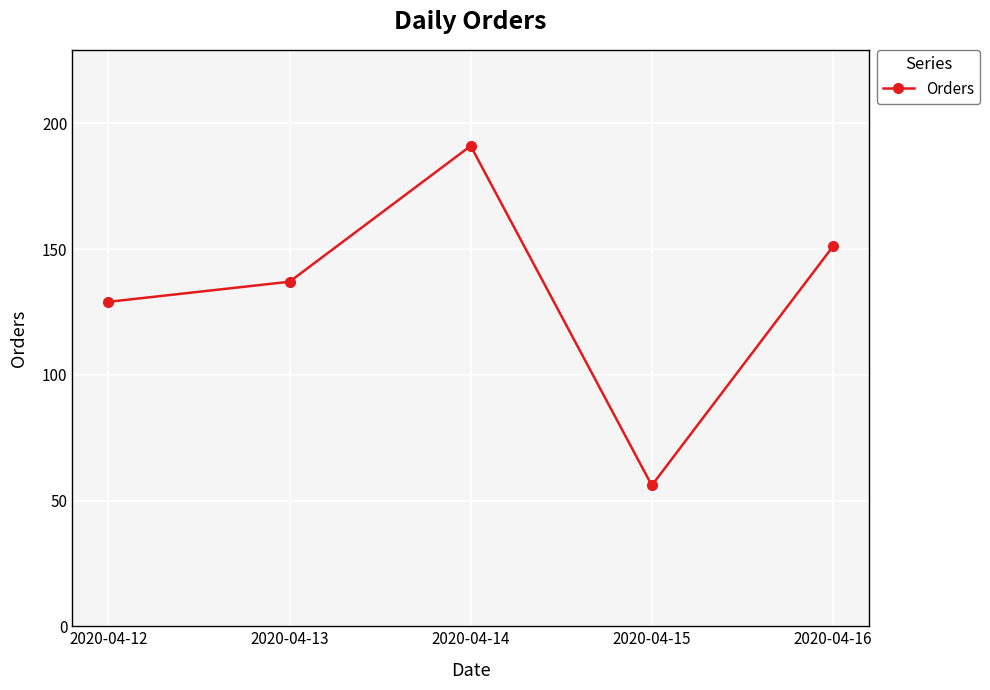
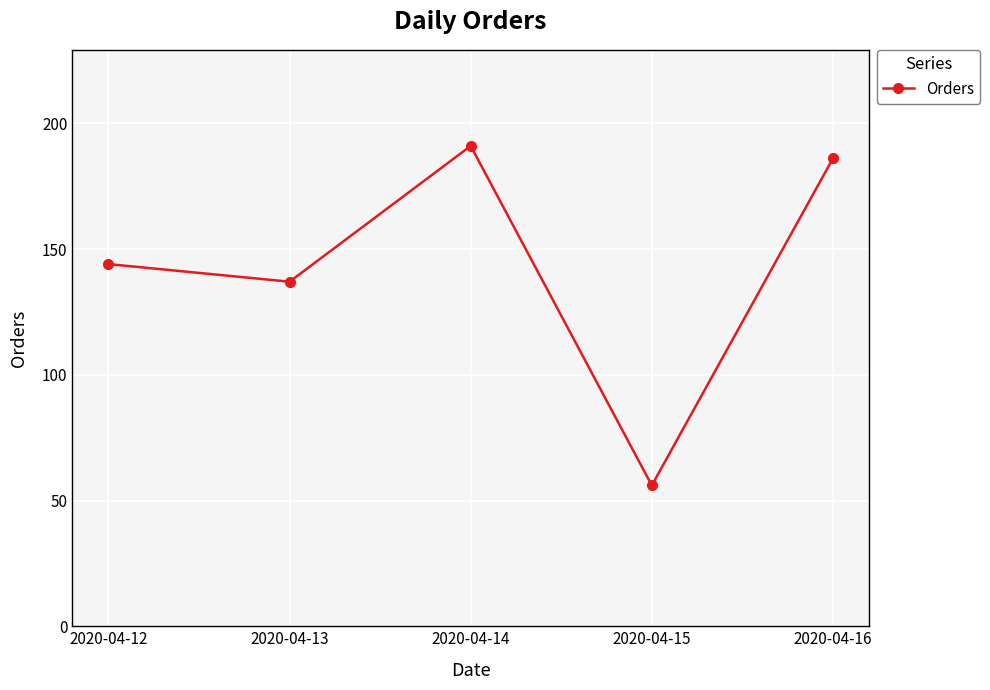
  {
-   "2020-04-12": 129,
+   "2020-04-12": 144,
    "2020-04-13": 137,
    "2020-04-14": 191,
    "2020-04-15": 56,
-   "2020-04-16": 151
+   "2020-04-16": 186
  }
